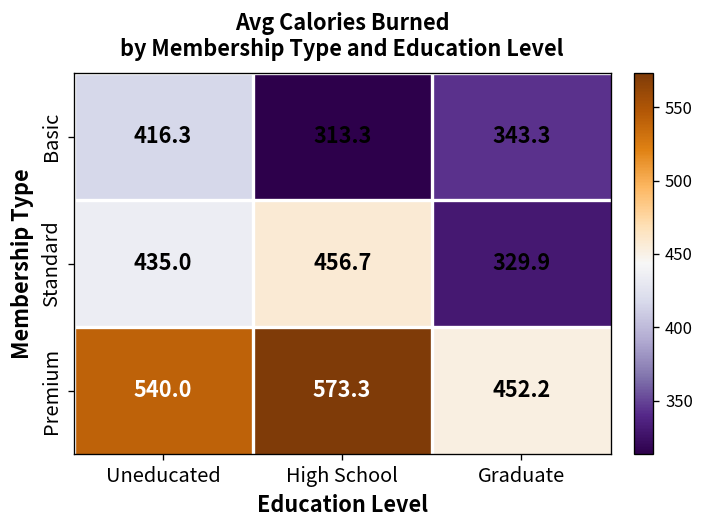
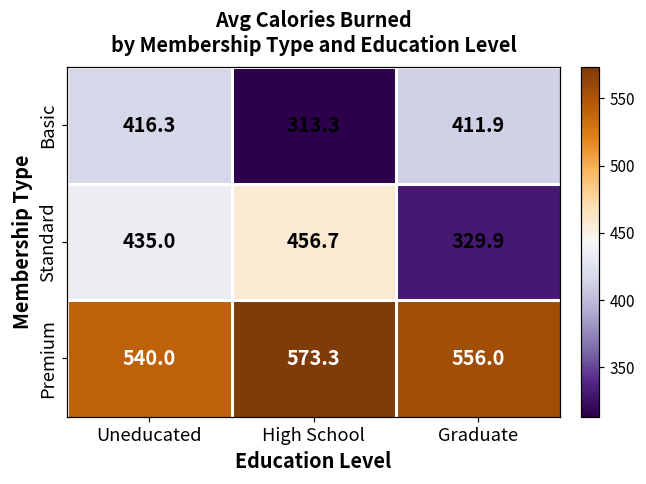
  {
    "Basic": {
      "Uneducated": 416.3,
      "High School": 313.3,
-     "Graduate": 343.3
+     "Graduate": 411.9
    },
    "Standard": {
      "Uneducated": 435.0,
      "High School": 456.7,
      "Graduate": 329.9
    },
    "Premium": {
      "Uneducated": 540.0,
      "High School": 573.3,
-     "Graduate": 452.2
+     "Graduate": 556.0
    }
  }
